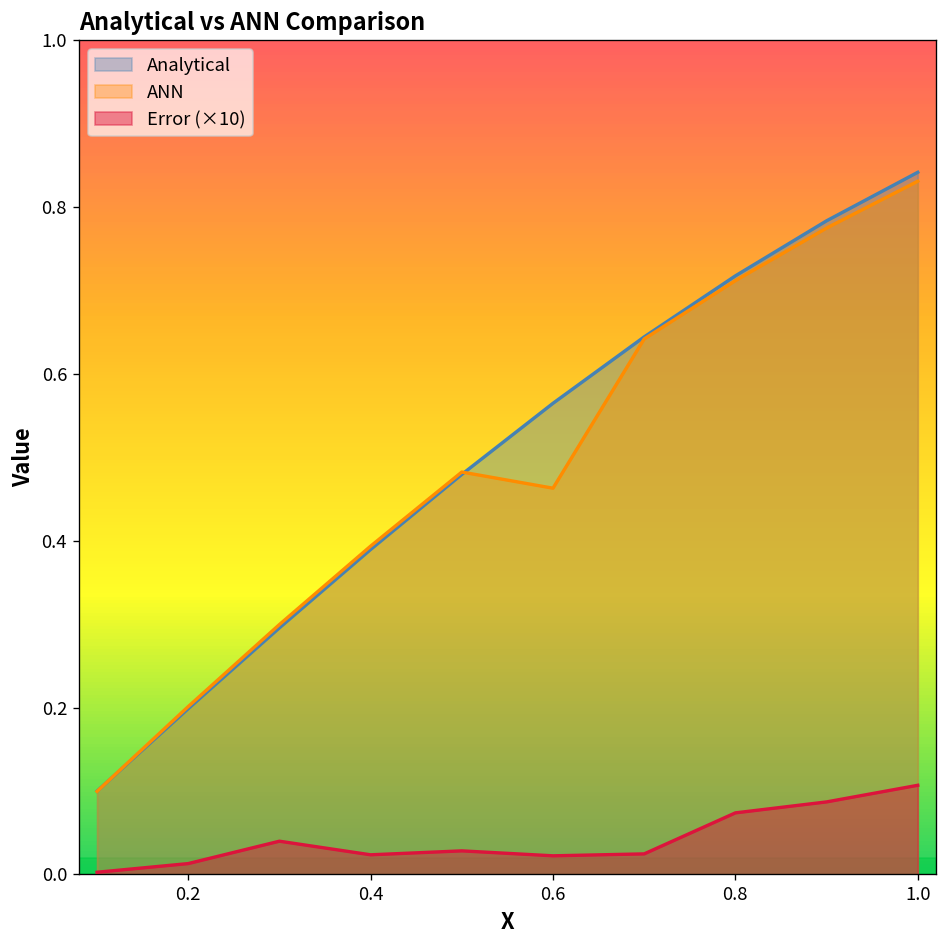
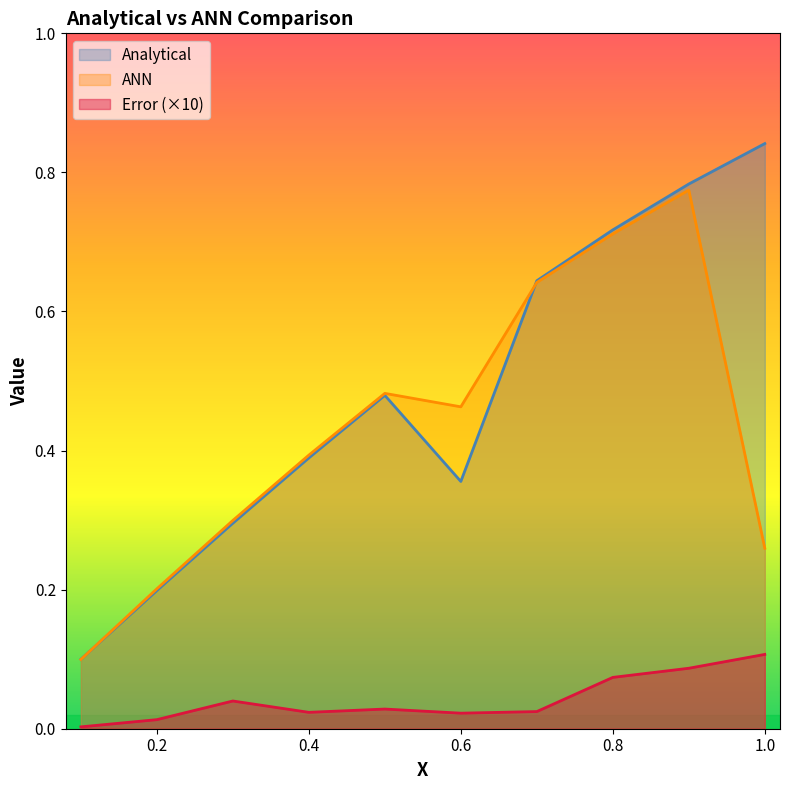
  {
    "Analytical": {
      "0.4": 0.39,
-     "0.6": 0.56,
+     "0.6": 0.36,
      "0.8": 0.72,
      "1.0": 0.84
    },
    "ANN": {
      "0.4": 0.39,
      "0.6": 0.46,
      "0.8": 0.71,
-     "1.0": 0.83
+     "1.0": 0.26
    },
    "Error (×10)": {
      "0.4": 0.02,
      "0.6": 0.02,
      "0.8": 0.07,
      "1.0": 0.11
    }
  }
